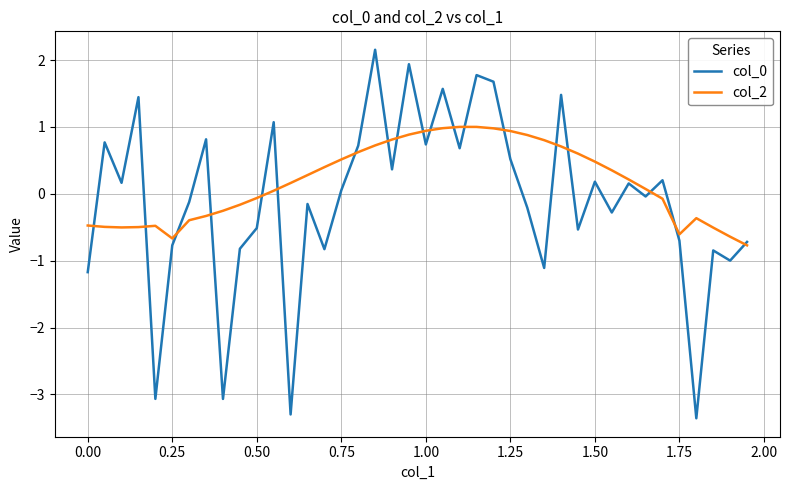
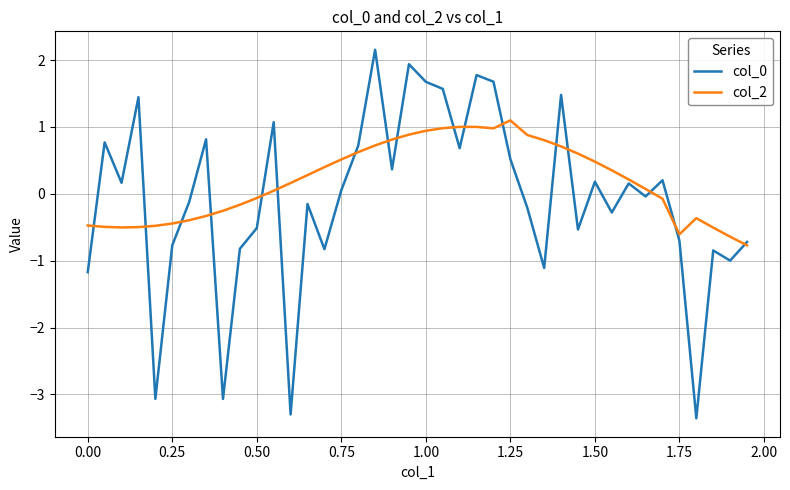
  {
    "col_0": {
      "0.00": -1.2,
      "0.25": -0.8,
      "0.50": -0.5,
      "0.75": 0.1,
-     "1.00": 0.7,
+     "1.00": 1.7,
      "1.25": 0.5,
      "1.50": 0.2,
      "1.75": -0.7
    },
    "col_2": {
      "0.00": -0.5,
-     "0.25": -0.7,
+     "0.25": -0.4,
      "0.50": -0.1,
      "0.75": 0.5,
      "1.00": 0.9,
-     "1.25": 0.9,
+     "1.25": 1.1,
      "1.50": 0.5,
      "1.75": -0.6
    }
  }
